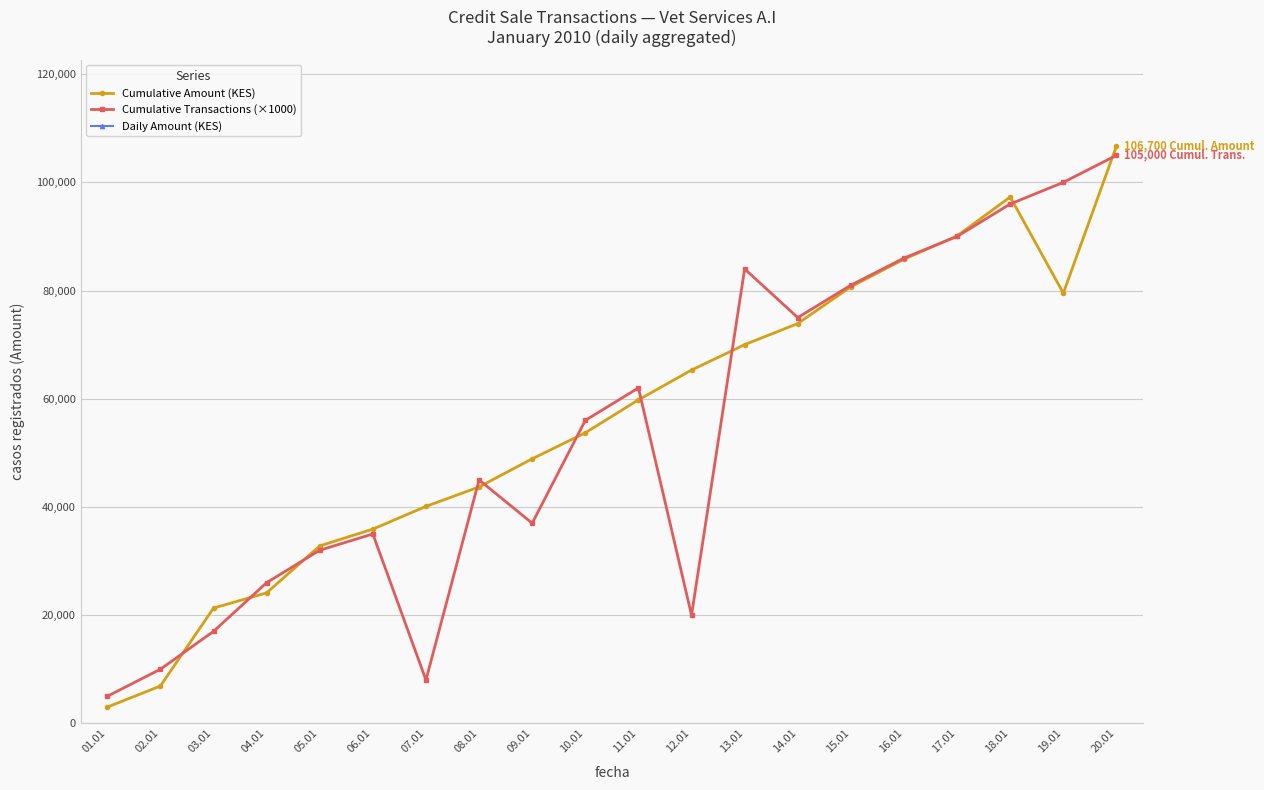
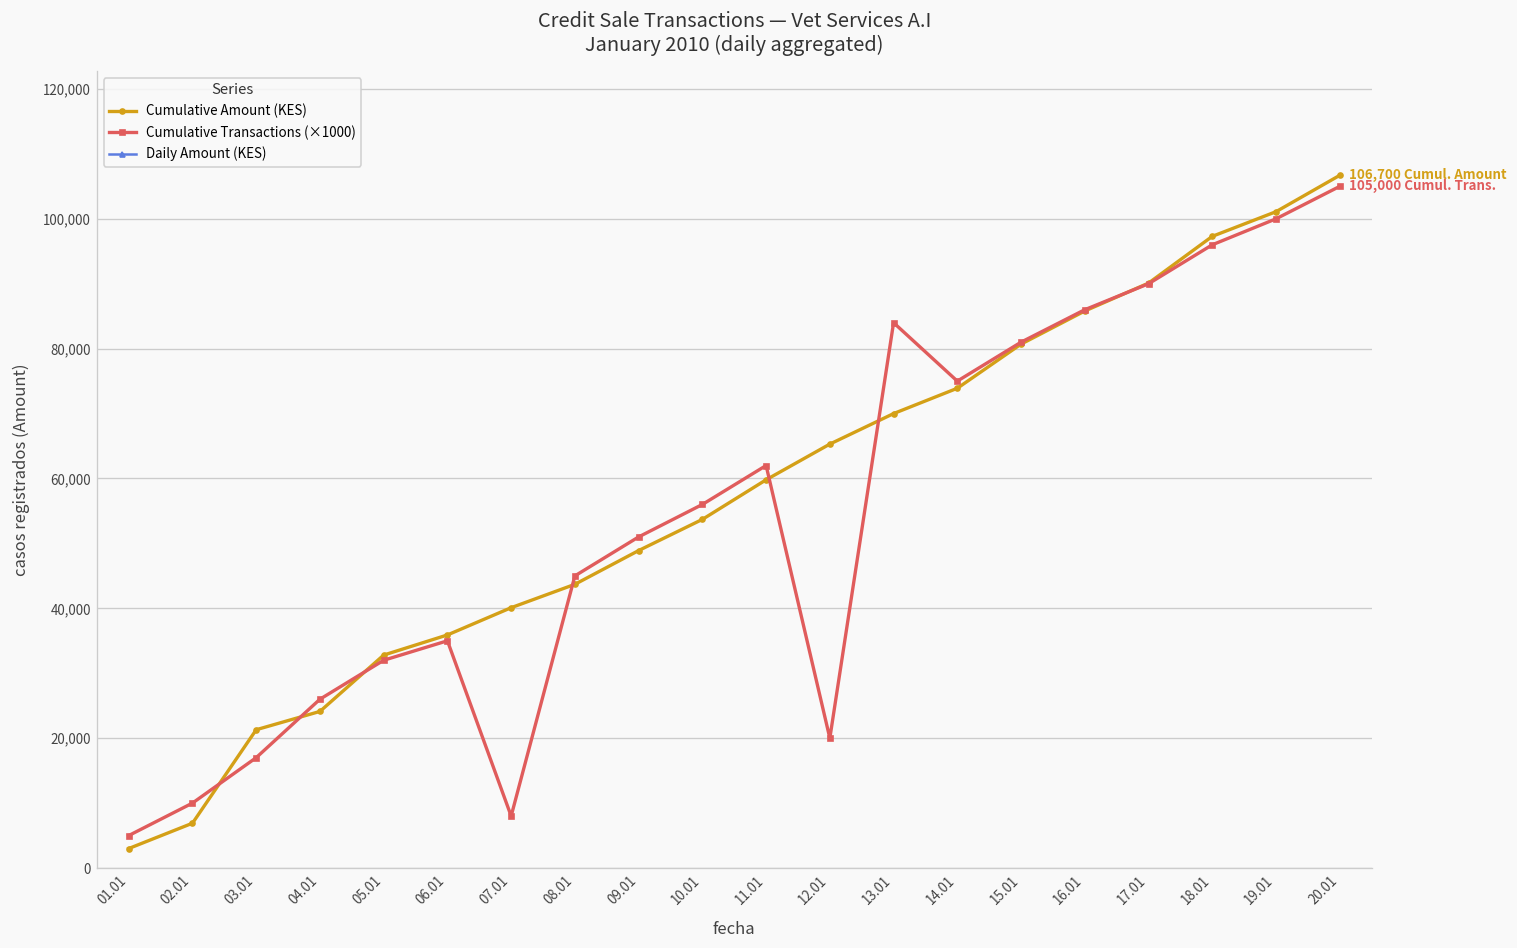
  {
    "Cumulative Amount (KES)": {
      "01.01": "3,000",
      "02.01": "7,000",
      "03.01": "21,000",
      "04.01": "24,000",
      "05.01": "33,000",
      "06.01": "36,000",
      "07.01": "40,000",
      "08.01": "44,000",
      "09.01": "49,000",
      "10.01": "54,000",
      "11.01": "60,000",
      "12.01": "65,000",
      "13.01": "70,000",
      "14.01": "74,000",
      "18.01": "97,000",
-     "19.01": "80,000"
+     "19.01": "101,000"
    },
    "Cumulative Transactions (×1000)": {
      "01.01": "5,000",
      "02.01": "10,000",
      "03.01": "17,000",
      "04.01": "26,000",
      "05.01": "32,000",
      "06.01": "35,000",
      "07.01": "8,000",
      "08.01": "45,000",
-     "09.01": "37,000",
+     "09.01": "51,000",
      "10.01": "56,000",
      "11.01": "62,000",
      "12.01": "20,000",
      "13.01": "84,000",
      "14.01": "75,000",
      "18.01": "96,000",
      "19.01": "100,000"
    }
  }
